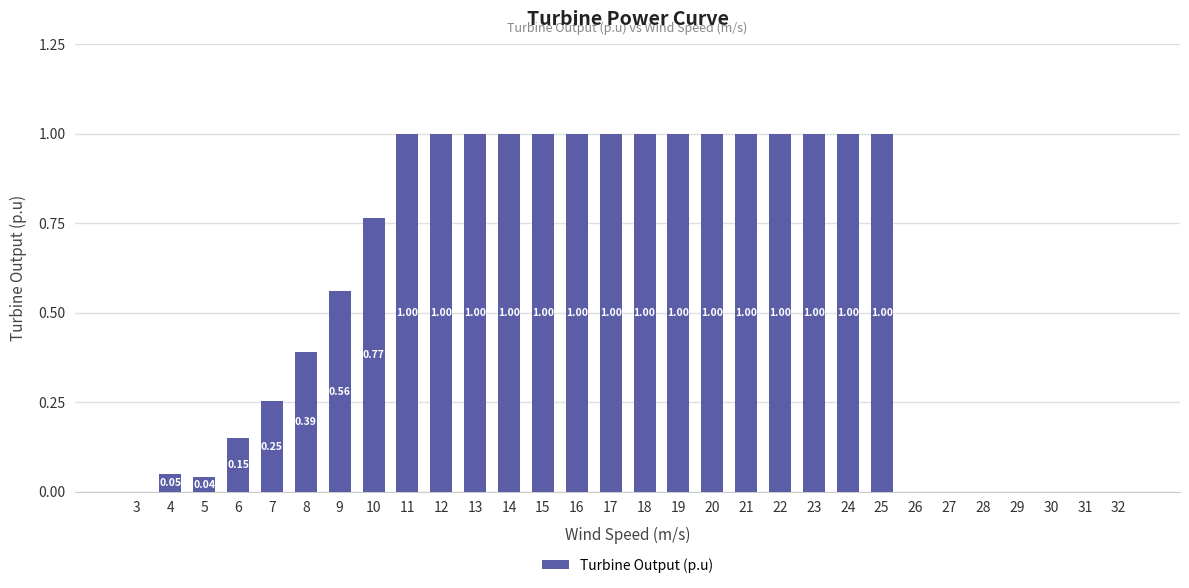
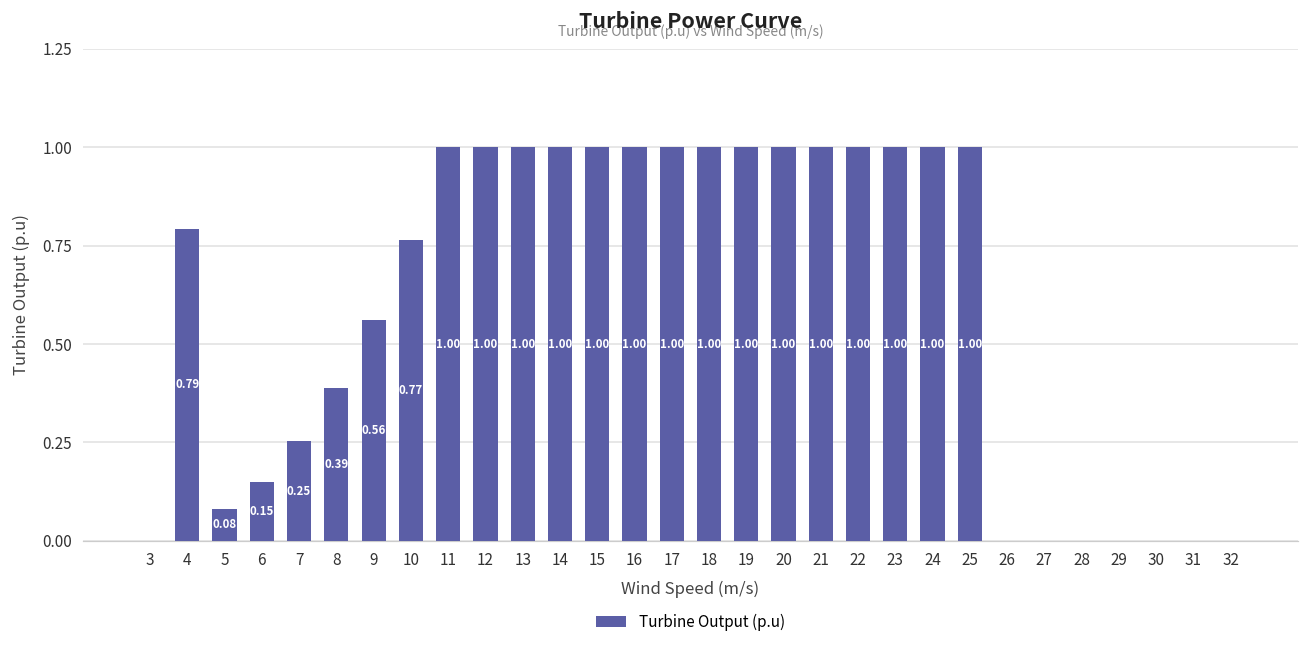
  {
-   "4": 0.05,
-   "5": 0.04,
+   "4": 0.79,
+   "5": 0.08,
    "6": 0.15,
    "7": 0.25,
    "8": 0.39,
    "9": 0.56,
    "10": 0.77,
    "11": 1.00,
    "12": 1.00,
    "13": 1.00,
    "14": 1.00,
    "15": 1.00,
    "16": 1.00,
    "17": 1.00,
    "18": 1.00,
    "19": 1.00,
    "20": 1.00,
    "21": 1.00,
    "22": 1.00,
    "23": 1.00,
    "24": 1.00,
    "25": 1.00
  }
